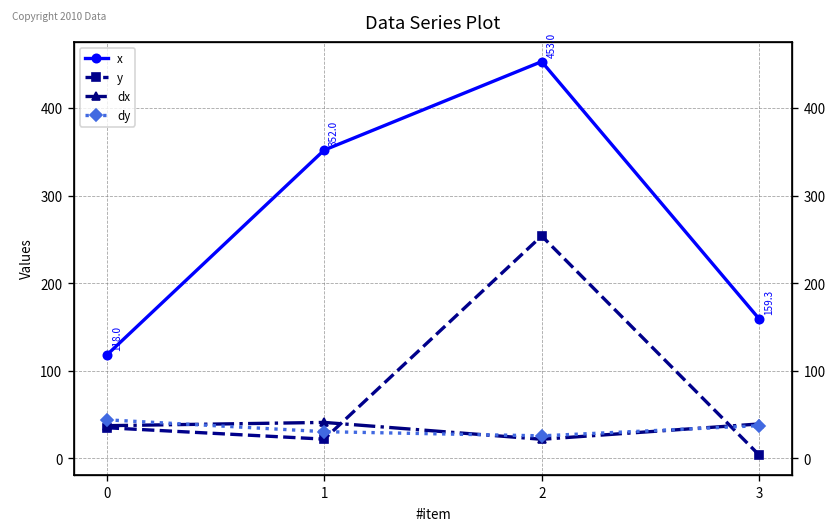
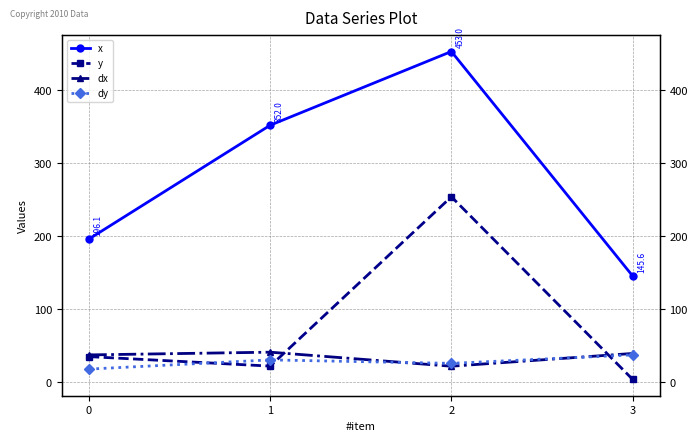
  {
    "x": {
-     "0": 118.0,
+     "0": 196.1,
      "1": 352.0,
      "2": 453.0,
-     "3": 159.3
+     "3": 145.6
    },
    "dy": {
-     "0": 40,
+     "0": 20,
      "1": 30,
      "2": 30
    }
  }
